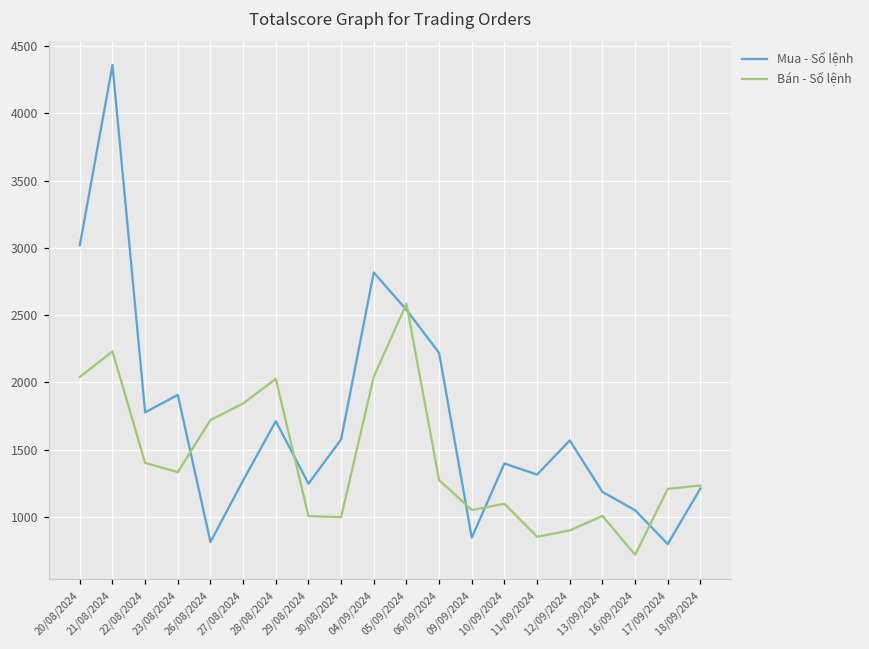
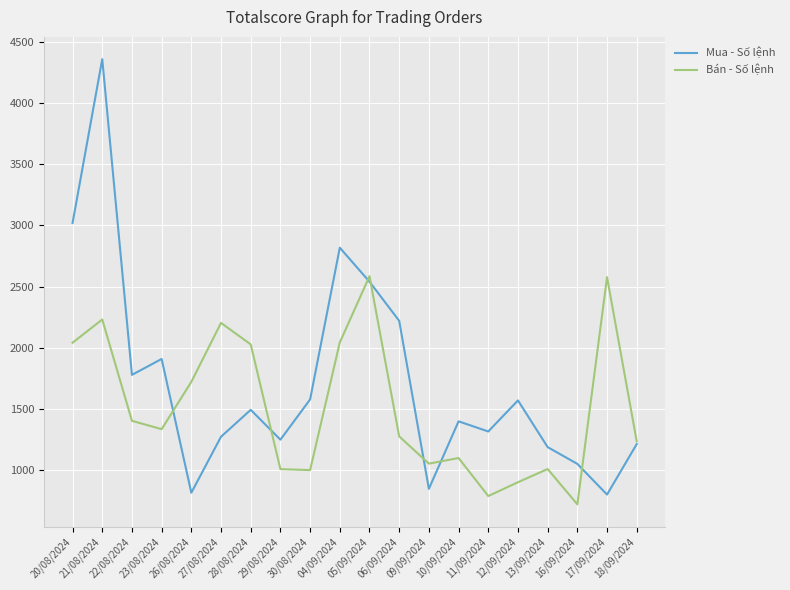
  {
    "Mua - Số lệnh": {
      "20/08/2024": 3020,
      "21/08/2024": 4360,
      "22/08/2024": 1780,
      "23/08/2024": 1910,
      "26/08/2024": 810,
      "27/08/2024": 1270,
-     "28/08/2024": 1710,
+     "28/08/2024": 1490,
      "29/08/2024": 1250,
      "30/08/2024": 1580,
      "04/09/2024": 2820,
      "05/09/2024": 2540,
      "06/09/2024": 2220,
      "09/09/2024": 850,
      "10/09/2024": 1400,
      "11/09/2024": 1320,
      "12/09/2024": 1570,
      "13/09/2024": 1190,
      "16/09/2024": 1050,
      "17/09/2024": 800,
      "18/09/2024": 1210
    },
    "Bán - Số lệnh": {
      "20/08/2024": 2040,
      "21/08/2024": 2230,
      "22/08/2024": 1400,
      "23/08/2024": 1330,
      "26/08/2024": 1720,
-     "27/08/2024": 1840,
+     "27/08/2024": 2200,
      "28/08/2024": 2030,
      "29/08/2024": 1010,
      "30/08/2024": 1000,
      "04/09/2024": 2040,
      "05/09/2024": 2590,
      "06/09/2024": 1280,
      "09/09/2024": 1050,
      "10/09/2024": 1100,
-     "11/09/2024": 850,
+     "11/09/2024": 790,
      "12/09/2024": 900,
      "13/09/2024": 1010,
      "16/09/2024": 720,
-     "17/09/2024": 1210,
+     "17/09/2024": 2580,
      "18/09/2024": 1230
    }
  }
